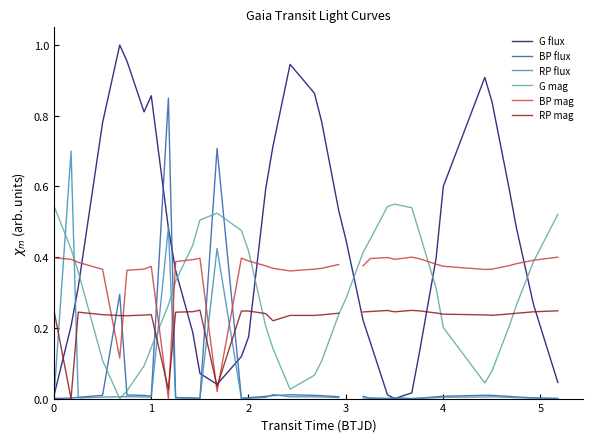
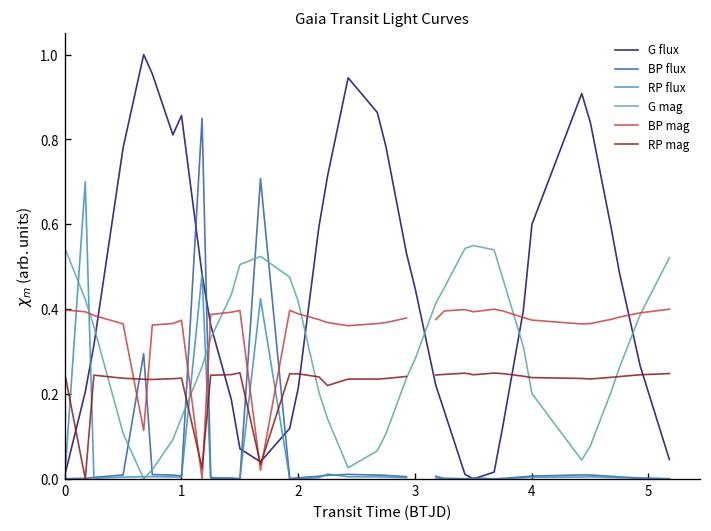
  {
    "G flux": {
      "1": 0.86,
-     "2": 0.17
+     "2": 0.22
    },
    "BP mag": {
      "0": 0.40,
      "1": 0.37,
      "2": 0.39
    },
    "RP mag": {
      "0": 0.25,
      "1": 0.24,
      "2": 0.25
    }
  }
